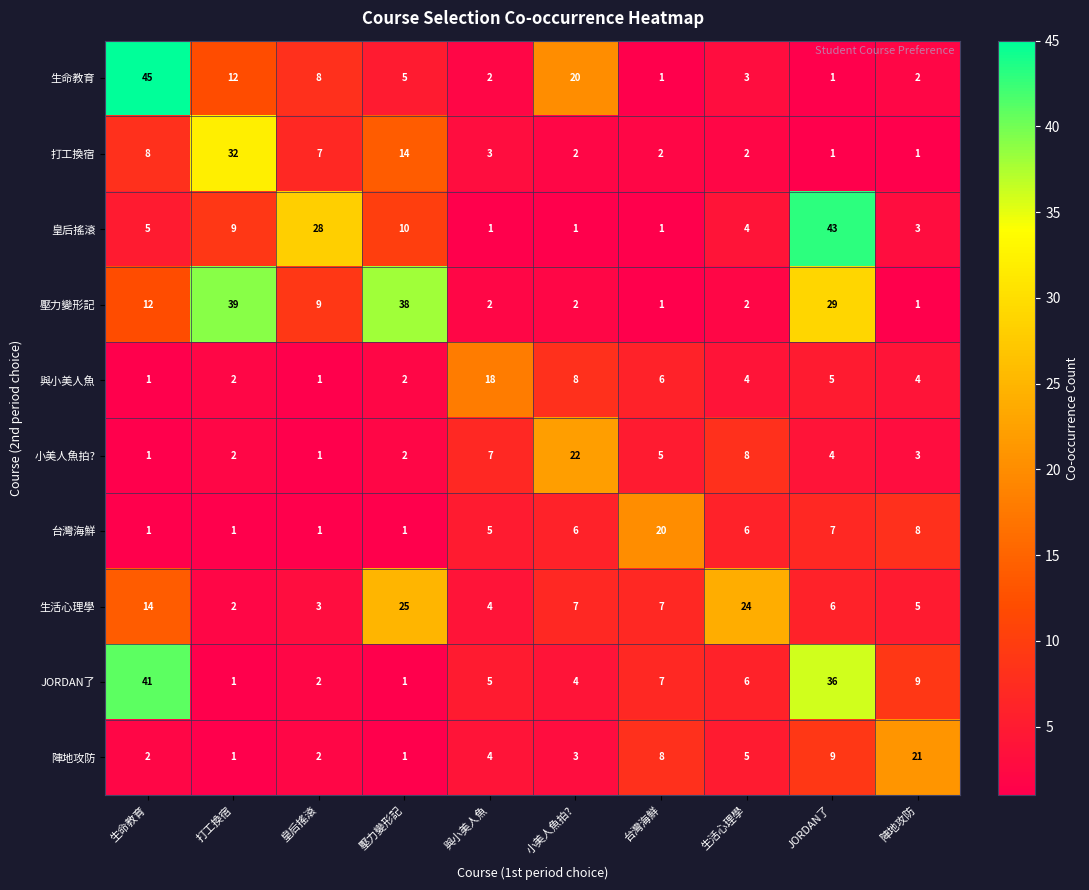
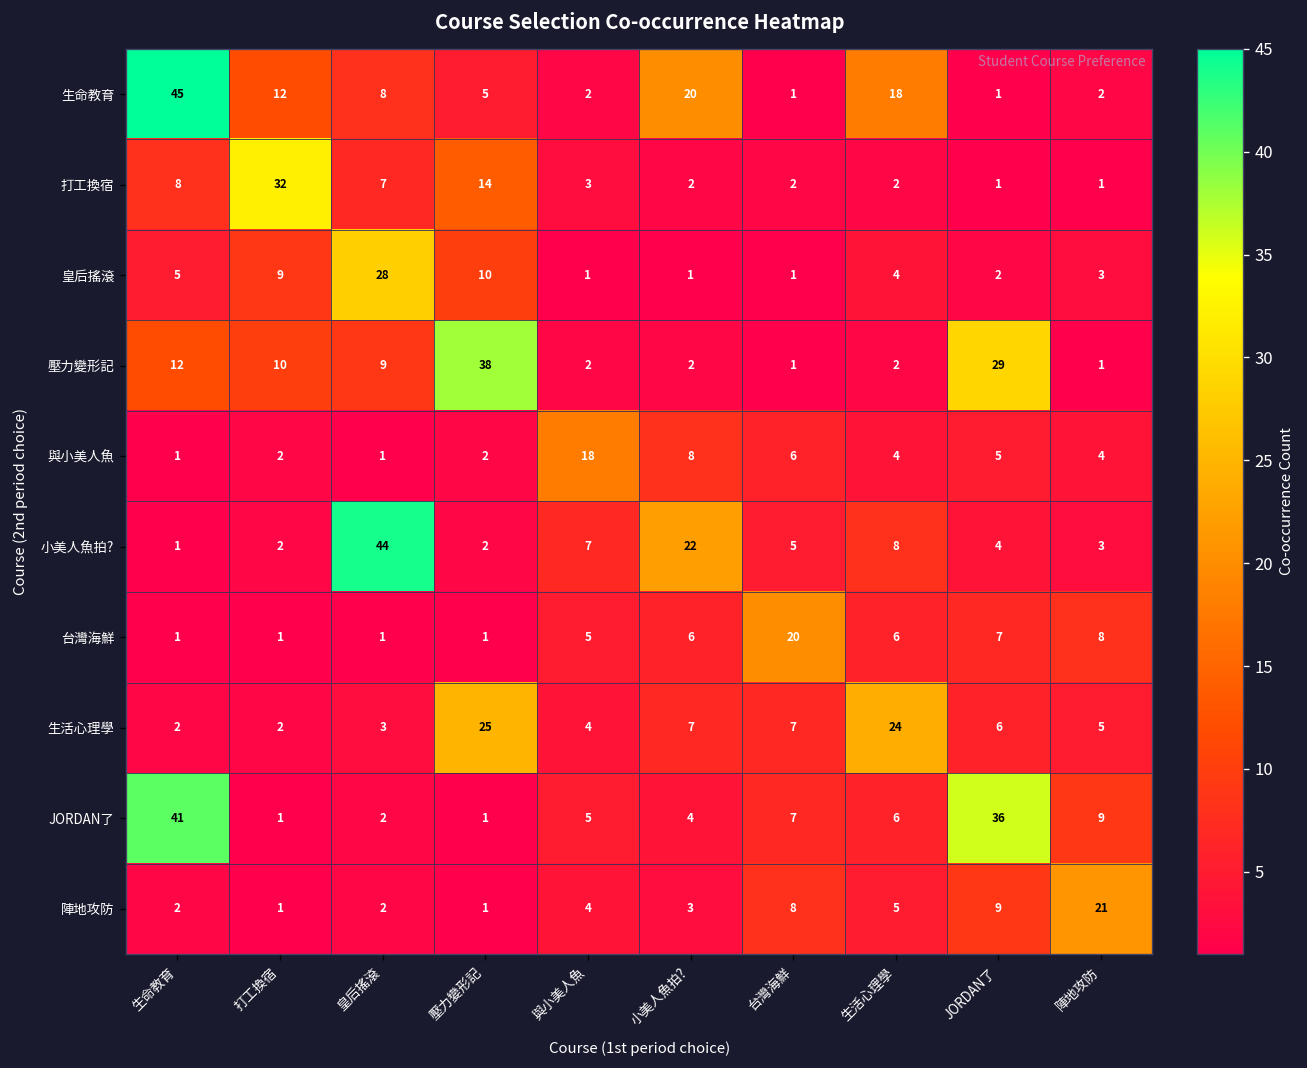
  {
    "生命教育": {
      "生命教育": 45,
      "打工換宿": 12,
      "皇后搖滾": 8,
      "壓力變形記": 5,
      "與小美人魚": 2,
      "小美人魚拍?": 20,
      "台灣海鮮": 1,
-     "生活心理學": 3,
+     "生活心理學": 18,
      "JORDAN了": 1
    },
    "打工換宿": {
      "生命教育": 8,
      "打工換宿": 32,
      "皇后搖滾": 7,
      "壓力變形記": 14,
      "與小美人魚": 3,
      "小美人魚拍?": 2,
      "台灣海鮮": 2,
      "生活心理學": 2,
      "JORDAN了": 1,
      "陣地攻防": 1
    },
    "皇后搖滾": {
      "生命教育": 5,
      "打工換宿": 9,
      "皇后搖滾": 28,
      "壓力變形記": 10,
      "與小美人魚": 1,
      "小美人魚拍?": 1,
      "台灣海鮮": 1,
      "生活心理學": 4,
-     "JORDAN了": 43,
+     "JORDAN了": 2,
      "陣地攻防": 3
    },
    "壓力變形記": {
      "生命教育": 12,
-     "打工換宿": 39,
+     "打工換宿": 10,
      "皇后搖滾": 9,
      "壓力變形記": 38,
      "與小美人魚": 2,
      "小美人魚拍?": 2,
      "台灣海鮮": 1,
      "生活心理學": 2,
      "JORDAN了": 29,
      "陣地攻防": 1
    },
    "與小美人魚": {
      "生命教育": 1,
      "打工換宿": 2,
      "皇后搖滾": 1,
      "壓力變形記": 2,
      "與小美人魚": 18,
      "小美人魚拍?": 8,
      "台灣海鮮": 6,
      "生活心理學": 4,
      "JORDAN了": 5,
      "陣地攻防": 4
    },
    "小美人魚拍?": {
      "生命教育": 1,
      "打工換宿": 2,
-     "皇后搖滾": 1,
+     "皇后搖滾": 44,
      "壓力變形記": 2,
      "與小美人魚": 7,
      "小美人魚拍?": 22,
      "台灣海鮮": 5,
      "生活心理學": 8,
      "JORDAN了": 4,
      "陣地攻防": 3
    },
    "台灣海鮮": {
      "生命教育": 1,
      "打工換宿": 1,
      "皇后搖滾": 1,
      "壓力變形記": 1,
      "與小美人魚": 5,
      "小美人魚拍?": 6,
      "台灣海鮮": 20,
      "生活心理學": 6,
      "JORDAN了": 7,
      "陣地攻防": 8
    },
    "生活心理學": {
-     "生命教育": 14,
+     "生命教育": 2,
      "打工換宿": 2,
      "皇后搖滾": 3,
      "壓力變形記": 25,
      "與小美人魚": 4,
      "小美人魚拍?": 7,
      "台灣海鮮": 7,
      "生活心理學": 24,
      "JORDAN了": 6,
      "陣地攻防": 5
    },
    "JORDAN了": {
      "生命教育": 41,
      "打工換宿": 1,
      "皇后搖滾": 2,
      "壓力變形記": 1,
      "與小美人魚": 5,
      "小美人魚拍?": 4,
      "台灣海鮮": 7,
      "生活心理學": 6,
      "JORDAN了": 36,
      "陣地攻防": 9
    },
    "陣地攻防": {
      "生命教育": 2,
      "打工換宿": 1,
      "皇后搖滾": 2,
      "壓力變形記": 1,
      "與小美人魚": 4,
      "小美人魚拍?": 3,
      "台灣海鮮": 8,
      "生活心理學": 5,
      "JORDAN了": 9,
      "陣地攻防": 21
    }
  }
